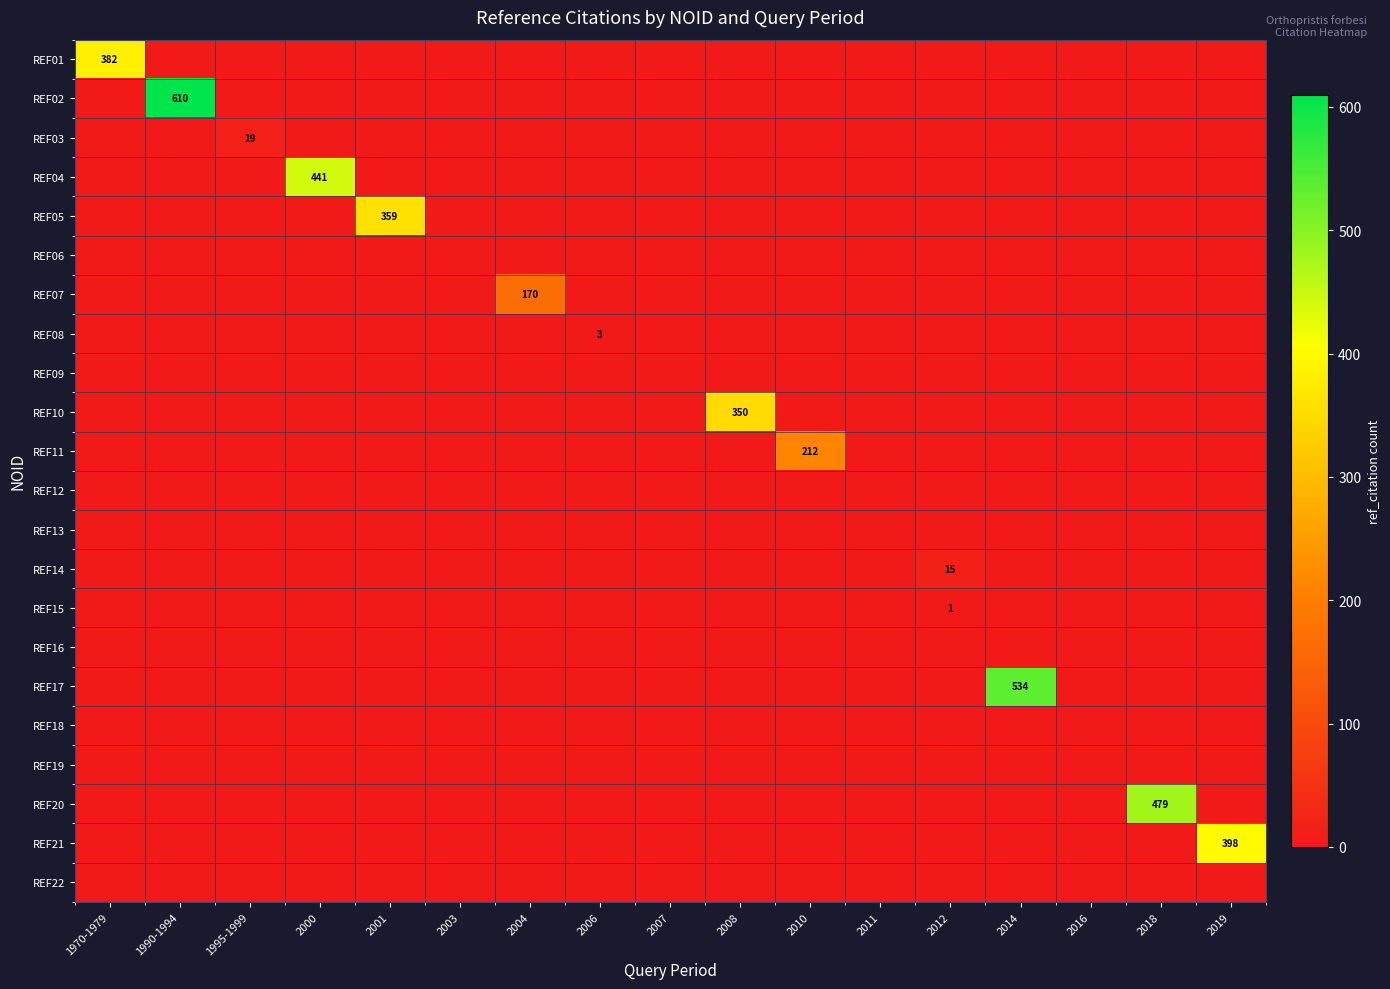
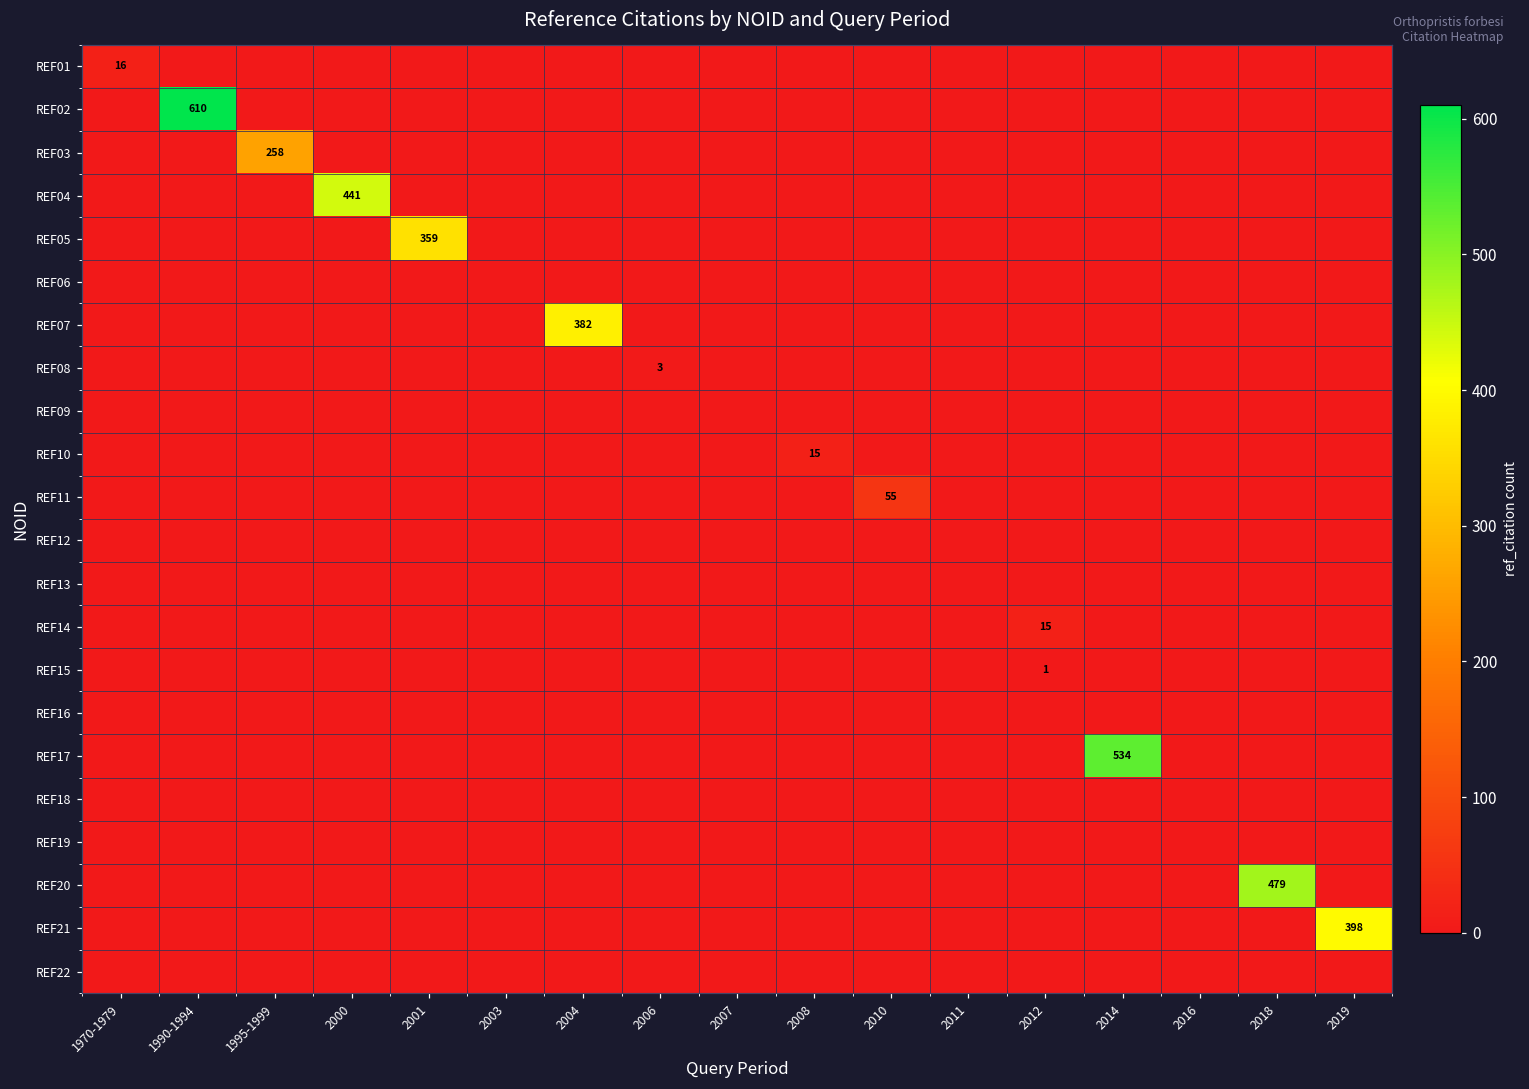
  {
    "REF01": {
-     "1970-1979": 382
+     "1970-1979": 16
    },
    "REF02": {
      "1990-1994": 610
    },
    "REF03": {
-     "1995-1999": 19
+     "1995-1999": 258
    },
    "REF04": {
      "2000": 441
    },
    "REF05": {
      "2001": 359
    },
    "REF07": {
-     "2004": 170
+     "2004": 382
    },
    "REF08": {
      "2006": 3
    },
    "REF10": {
-     "2008": 350
+     "2008": 15
    },
    "REF11": {
-     "2010": 212
+     "2010": 55
    },
    "REF14": {
      "2012": 15
    },
    "REF15": {
      "2012": 1
    },
    "REF17": {
      "2014": 534
    },
    "REF20": {
      "2018": 479
    },
    "REF21": {
      "2019": 398
    }
  }
